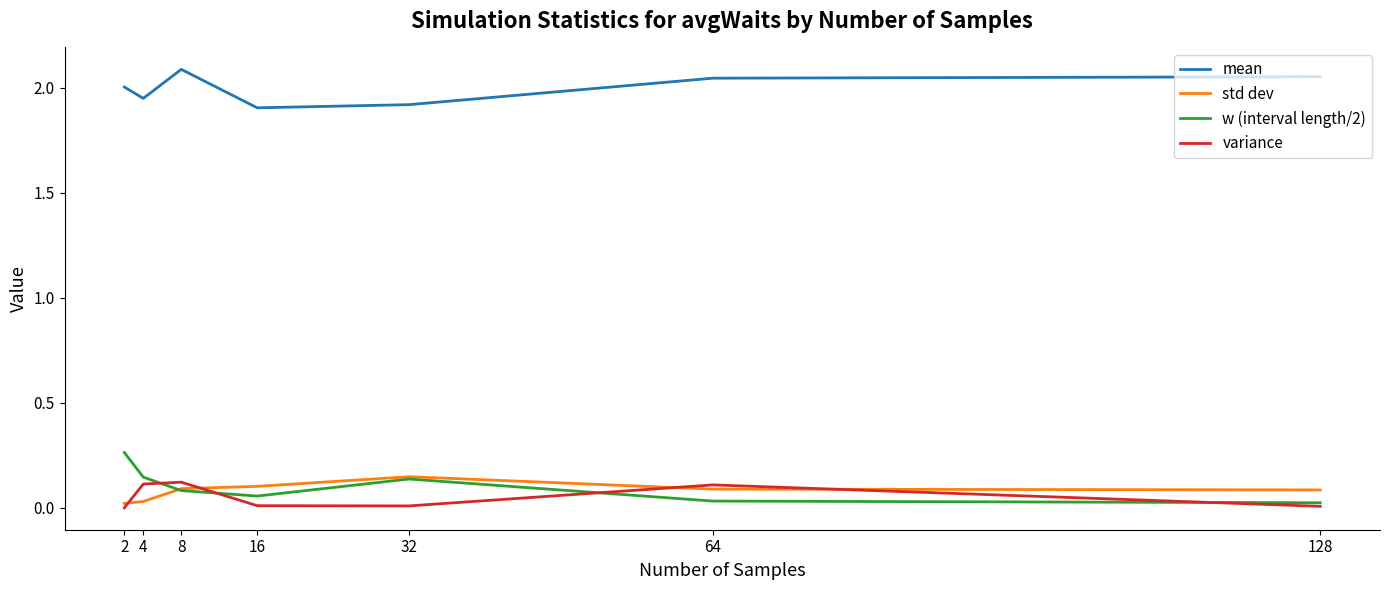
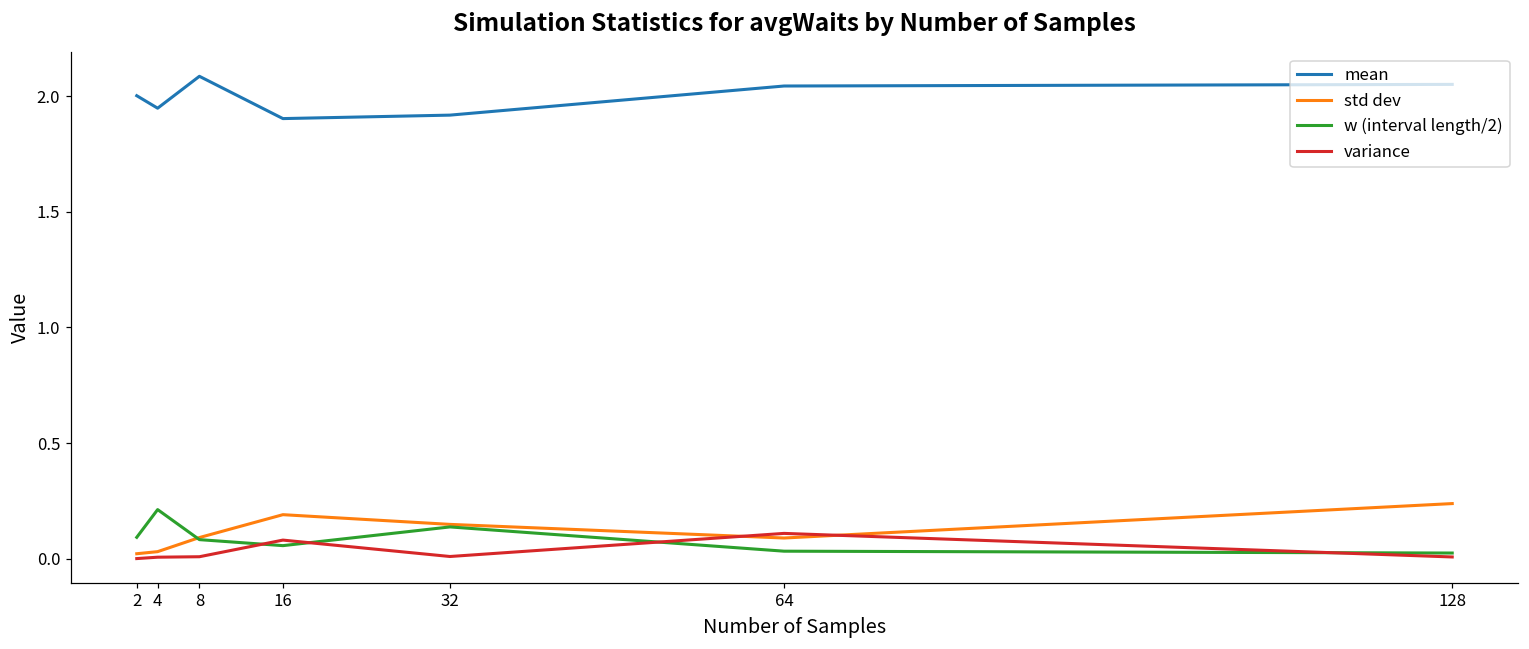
  {
    "mean": {
      "2": 2.00,
      "4": 1.95,
      "8": 2.09,
      "16": 1.90,
      "32": 1.92,
      "64": 2.05
    },
    "std dev": {
      "2": 0.02,
      "4": 0.03,
-     "16": 0.10,
+     "16": 0.19,
      "64": 0.09,
-     "128": 0.09
+     "128": 0.24
    },
    "w (interval length/2)": {
-     "2": 0.26,
-     "4": 0.15,
+     "2": 0.09,
+     "4": 0.21,
      "16": 0.06,
      "64": 0.03,
      "128": 0.02
    },
    "variance": {
      "2": 0.00,
-     "4": 0.11,
-     "8": 0.12,
-     "16": 0.01,
+     "4": 0.01,
+     "8": 0.01,
+     "16": 0.08,
      "32": 0.01,
      "64": 0.11,
      "128": 0.01
    }
  }
